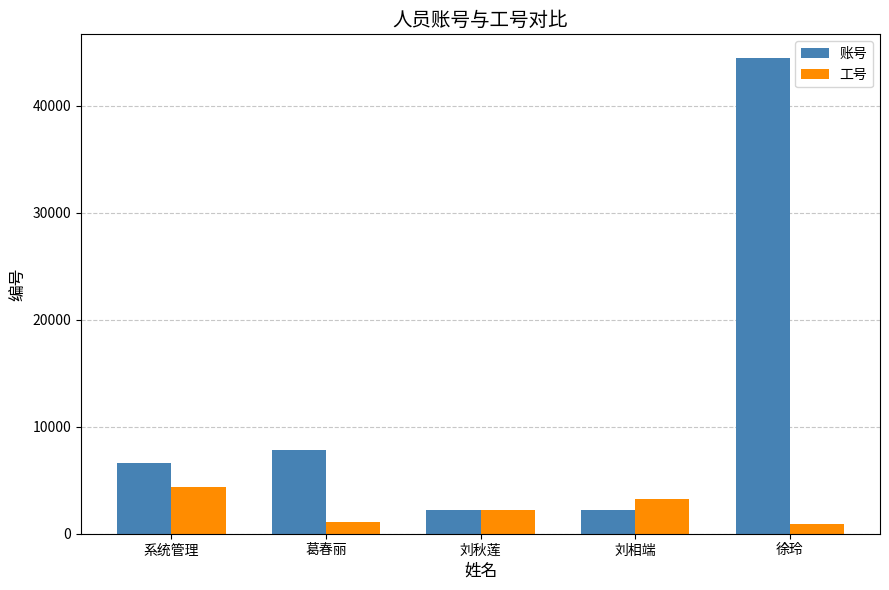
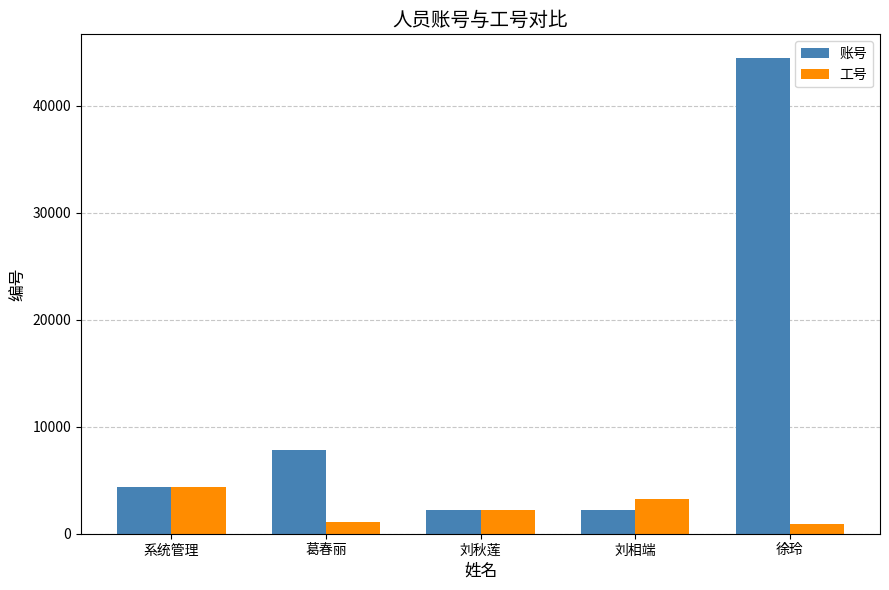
  {
    "账号": {
-     "系统管理": 6600,
+     "系统管理": 4300,
      "葛春丽": 7800,
      "刘秋莲": 2200,
      "刘相端": 2200,
      "徐玲": 44400
    },
    "工号": {
      "系统管理": 4300,
      "葛春丽": 1100,
      "刘秋莲": 2200,
      "刘相端": 3300,
      "徐玲": 900
    }
  }
